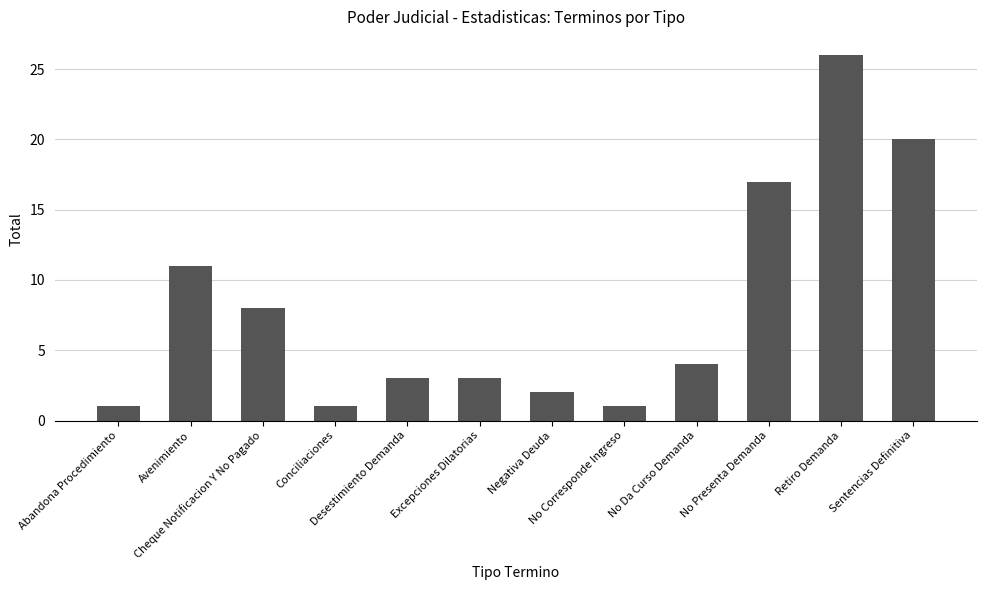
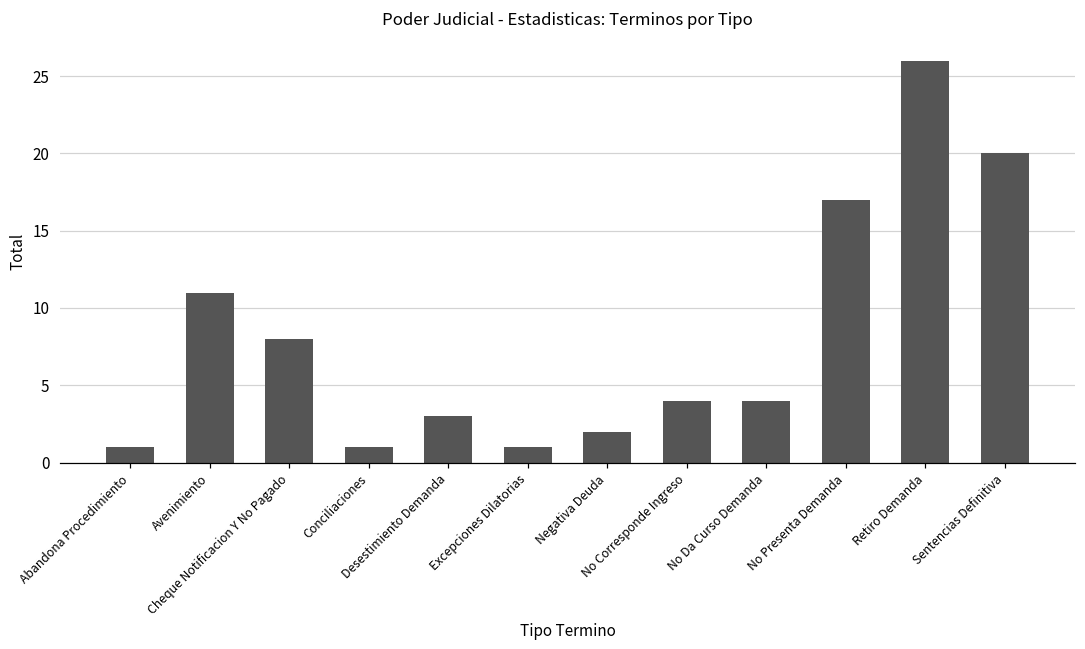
  {
    "Abandona Procedimiento": 1,
    "Avenimiento": 11,
    "Cheque Notificacion Y No Pagado": 8,
    "Conciliaciones": 1,
    "Desestimiento Demanda": 3,
-   "Excepciones Dilatorias": 3,
+   "Excepciones Dilatorias": 1,
    "Negativa Deuda": 2,
-   "No Corresponde Ingreso": 1,
+   "No Corresponde Ingreso": 4,
    "No Da Curso Demanda": 4,
    "No Presenta Demanda": 17,
    "Retiro Demanda": 26,
    "Sentencias Definitiva": 20
  }
